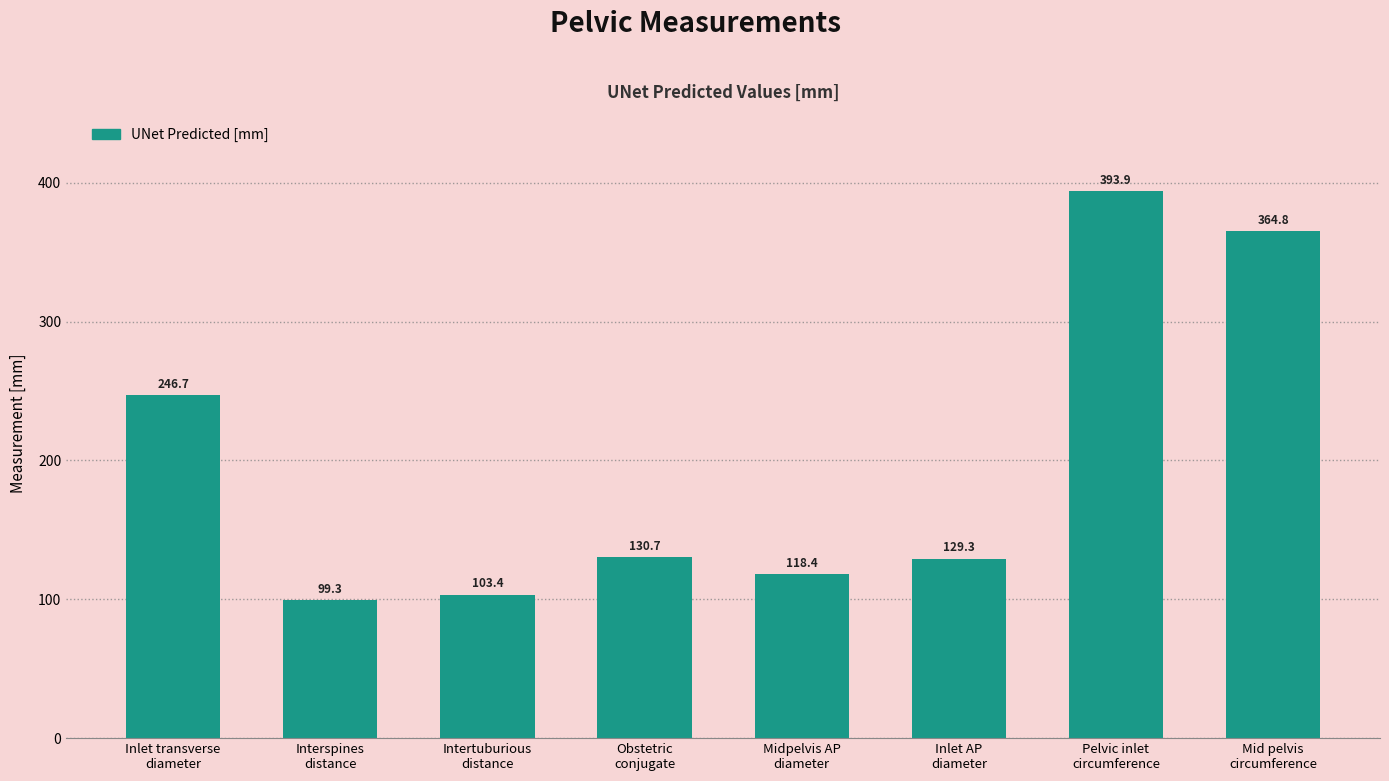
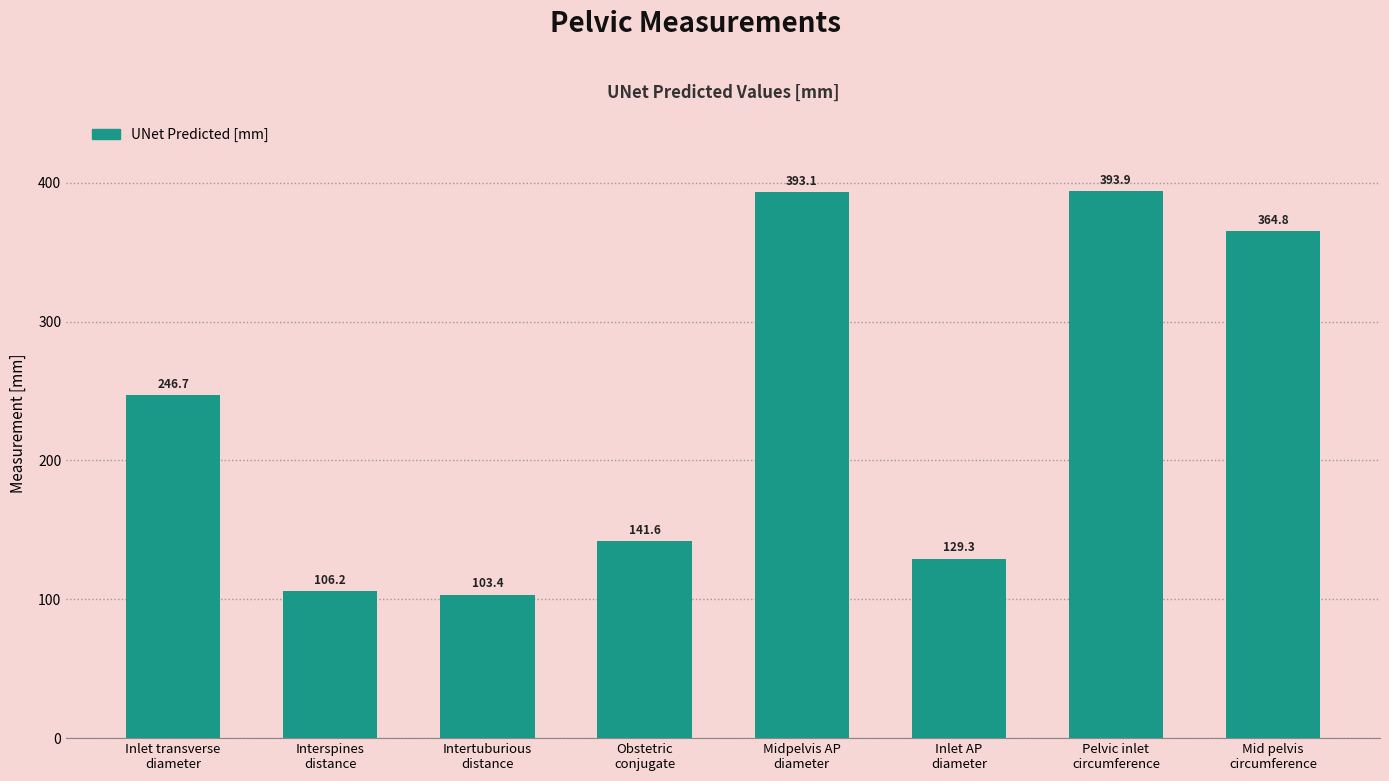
  {
    "Inlet transverse diameter": 246.7,
-   "Interspines distance": 99.3,
+   "Interspines distance": 106.2,
    "Intertuburious distance": 103.4,
-   "Obstetric conjugate": 130.7,
-   "Midpelvis AP diameter": 118.4,
+   "Obstetric conjugate": 141.6,
+   "Midpelvis AP diameter": 393.1,
    "Inlet AP diameter": 129.3,
    "Pelvic inlet circumference": 393.9,
    "Mid pelvis circumference": 364.8
  }
